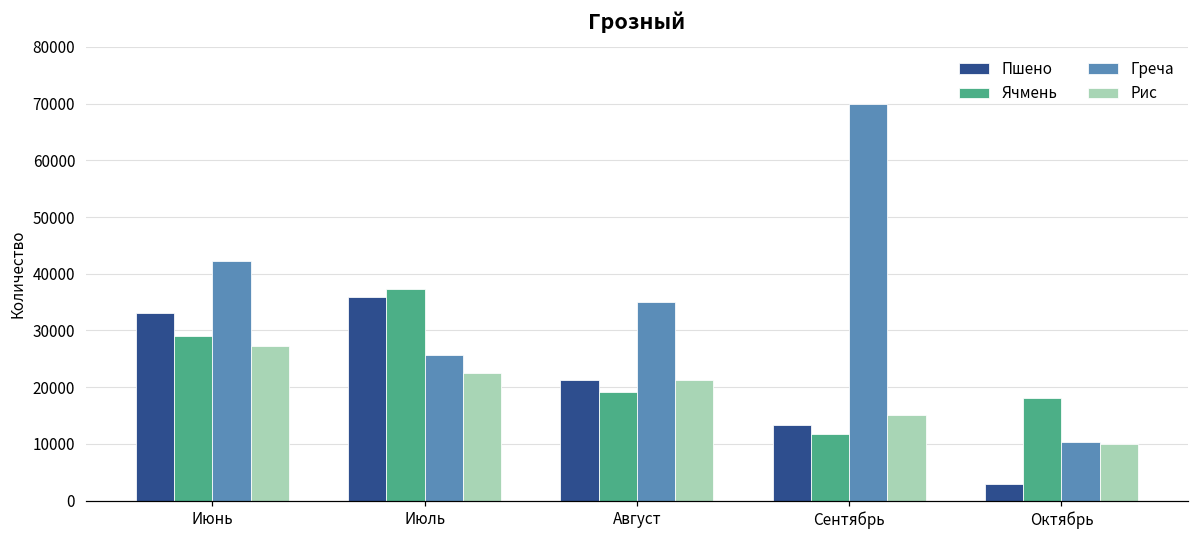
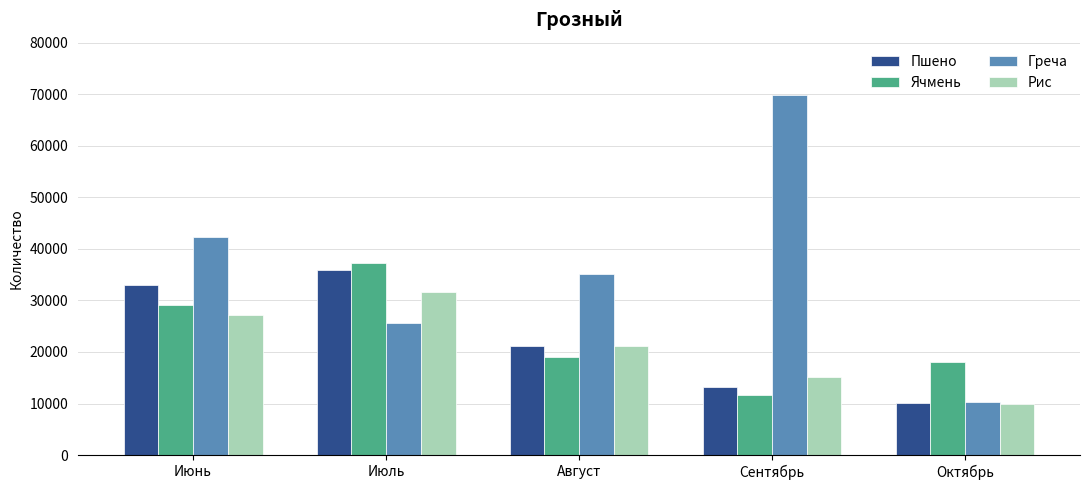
  {
    "Пшено": {
      "Июнь": 33000,
      "Июль": 36000,
      "Август": 21000,
      "Сентябрь": 13000,
-     "Октябрь": 3000
+     "Октябрь": 10000
    },
    "Ячмень": {
      "Июнь": 29000,
      "Июль": 37000,
      "Август": 19000,
      "Сентябрь": 12000,
      "Октябрь": 18000
    },
    "Греча": {
      "Июнь": 42000,
      "Июль": 26000,
      "Август": 35000,
      "Сентябрь": 70000,
      "Октябрь": 10000
    },
    "Рис": {
      "Июнь": 27000,
-     "Июль": 23000,
+     "Июль": 32000,
      "Август": 21000,
      "Сентябрь": 15000,
      "Октябрь": 10000
    }
  }
